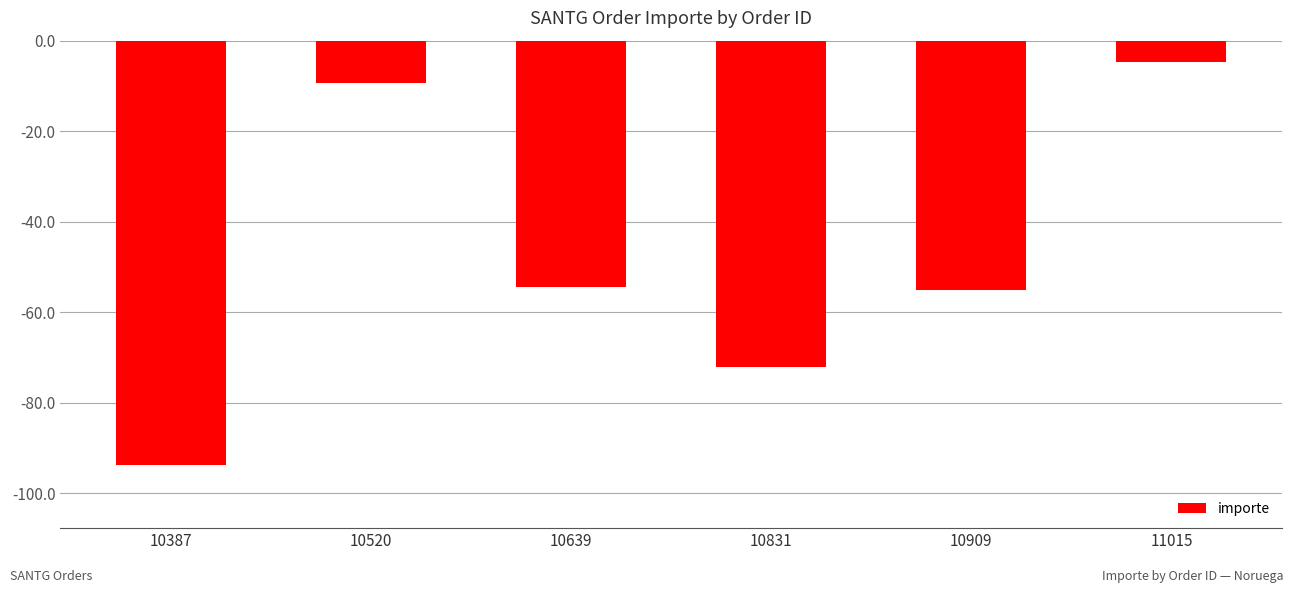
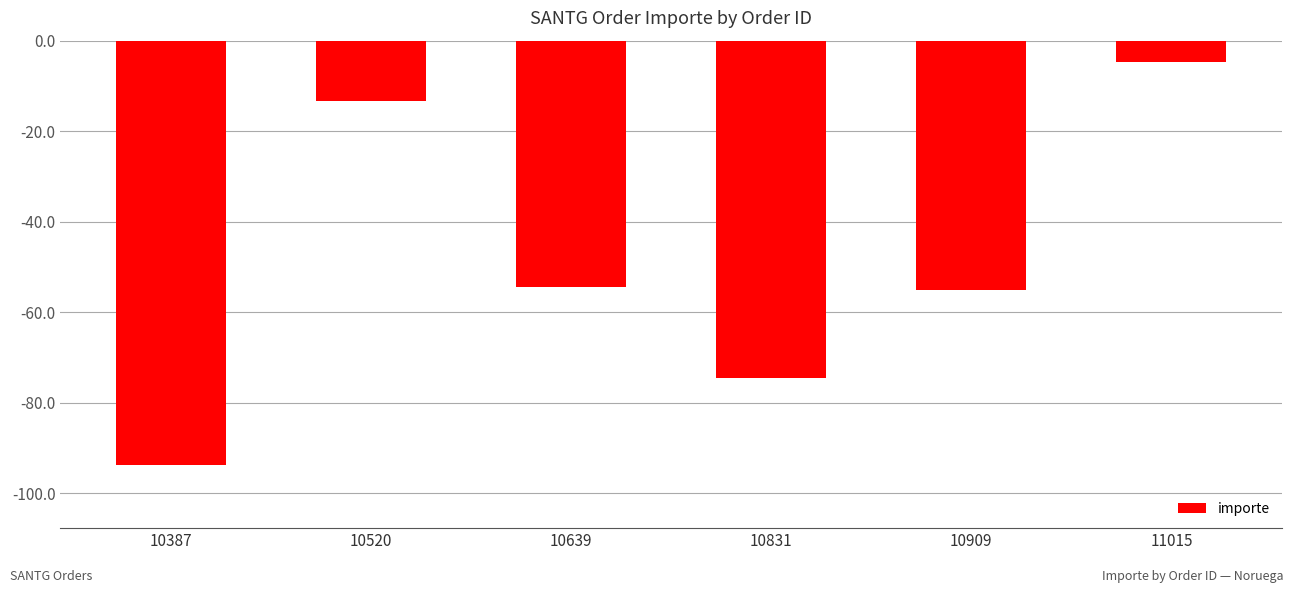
  {
    "10387": -94,
-   "10520": -9,
+   "10520": -13,
    "10639": -54,
-   "10831": -72,
+   "10831": -75,
    "10909": -55,
    "11015": -5
  }
